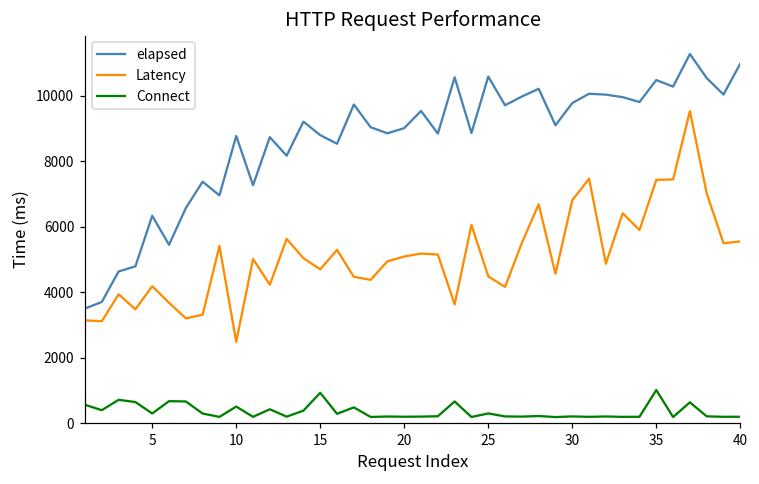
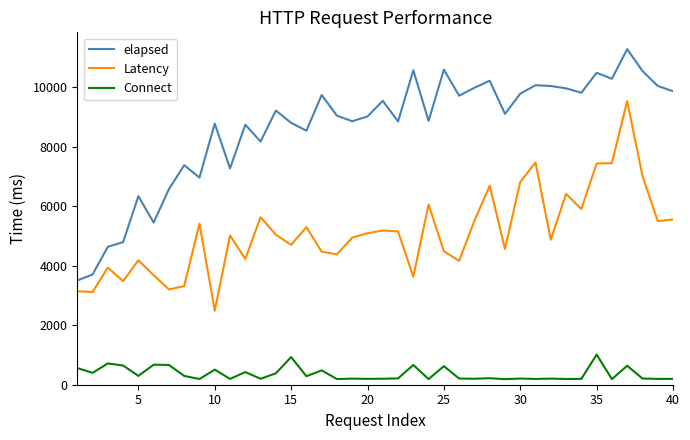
  {
    "elapsed": {
      "5": 6300,
      "10": 8800,
      "15": 8800,
      "20": 9000,
      "25": 10600,
      "30": 9800,
      "35": 10500,
-     "40": 11000
+     "40": 9900
    },
    "Latency": {
      "5": 4200,
      "10": 2500,
      "15": 4700,
      "20": 5100,
      "25": 4500,
      "30": 6800,
      "35": 7400,
      "40": 5600
    },
    "Connect": {
      "5": 300,
      "10": 500,
      "15": 900,
      "20": 200,
-     "25": 300,
+     "25": 600,
      "30": 200,
      "35": 1000,
      "40": 200
    }
  }
